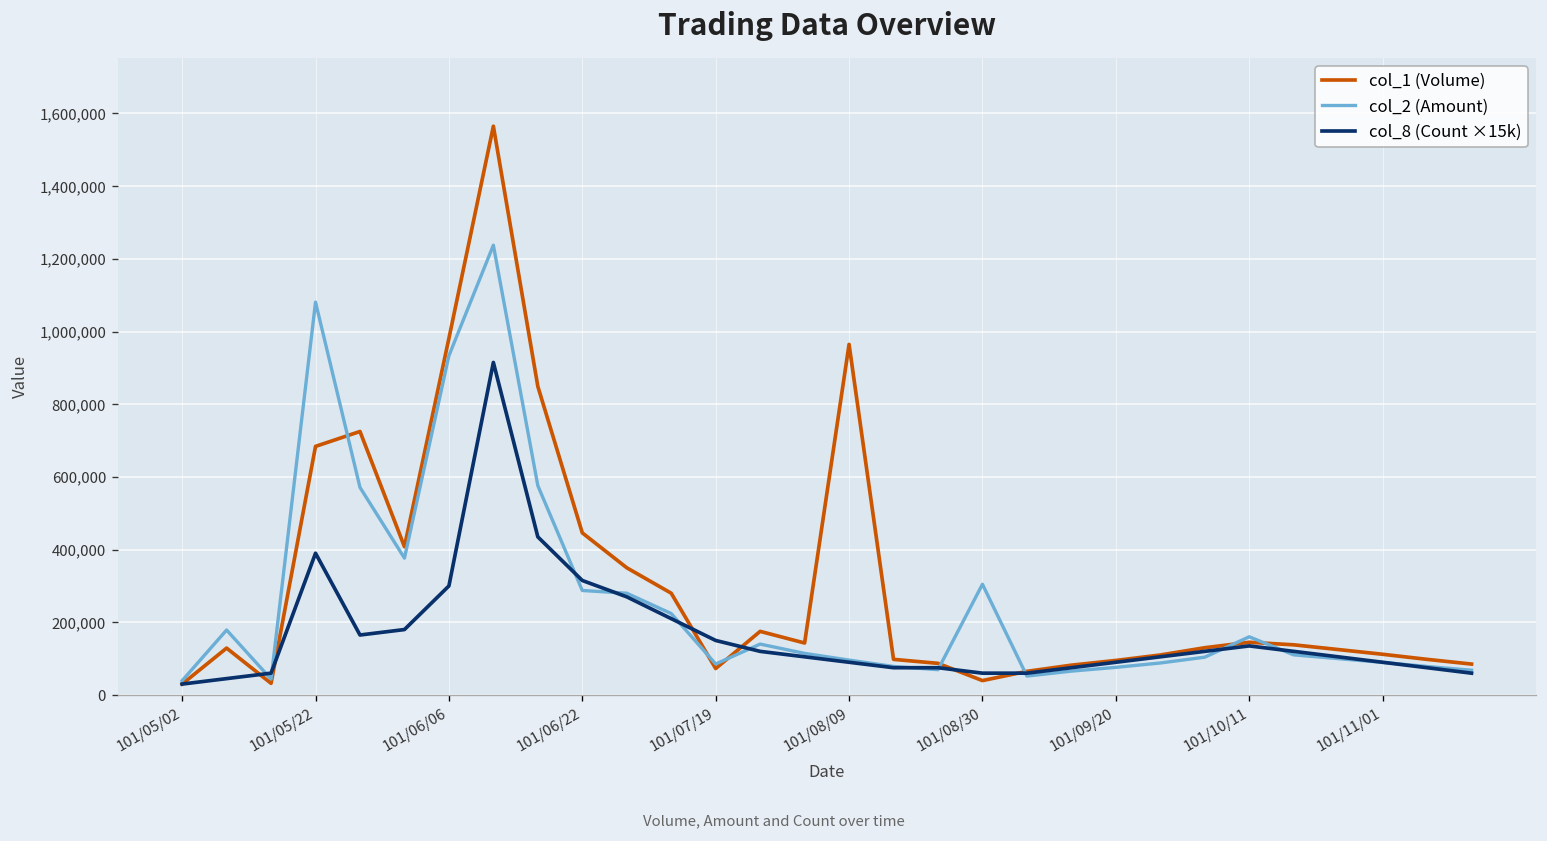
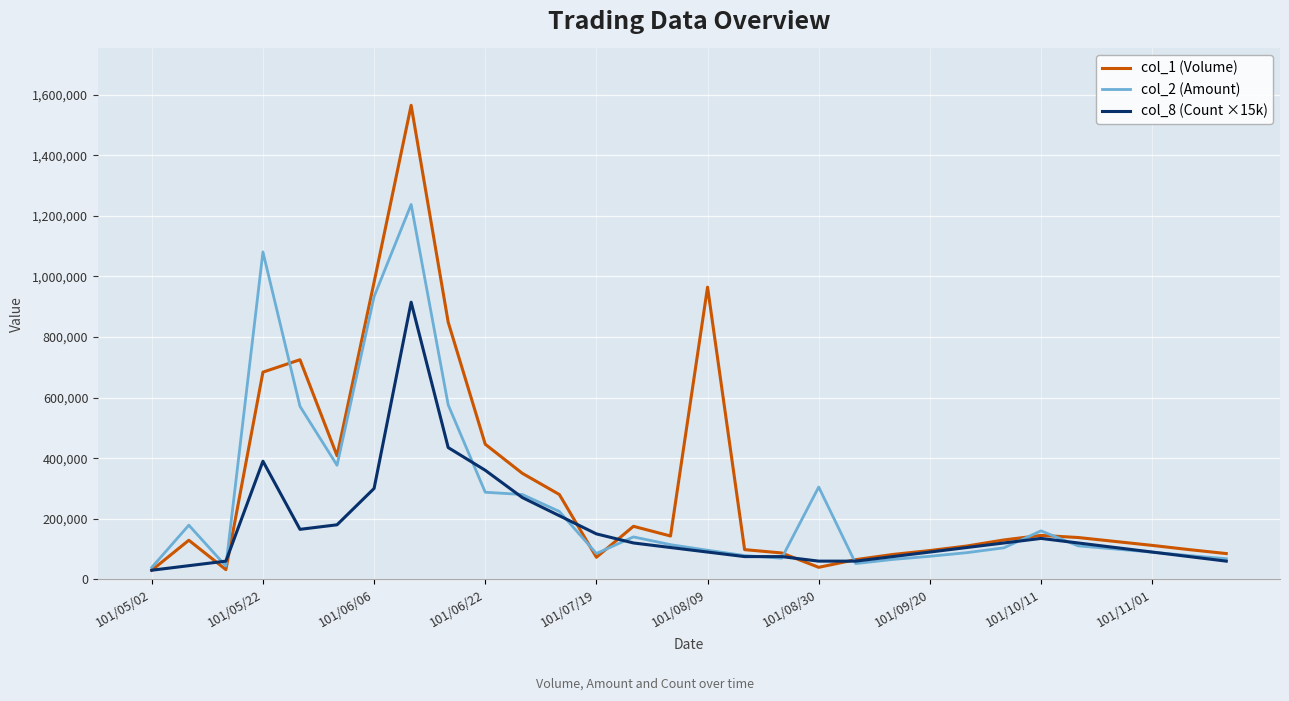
  {
    "col_1 (Volume)": {
      "101/05/22": "680,000",
      "101/06/06": "980,000",
      "101/06/22": "450,000",
      "101/07/19": "70,000",
      "101/08/09": "960,000",
      "101/08/30": "40,000",
      "101/10/11": "150,000",
      "101/11/01": "110,000"
    },
    "col_2 (Amount)": {
      "101/05/02": "40,000",
      "101/05/22": "1,080,000",
      "101/06/06": "930,000",
      "101/06/22": "290,000",
      "101/07/19": "90,000",
      "101/08/30": "300,000",
      "101/09/20": "80,000",
      "101/10/11": "160,000"
    },
    "col_8 (Count ×15k)": {
      "101/05/22": "390,000",
      "101/06/06": "300,000",
-     "101/06/22": "320,000",
+     "101/06/22": "360,000",
      "101/07/19": "150,000",
      "101/08/30": "60,000",
      "101/10/11": "140,000"
    }
  }
